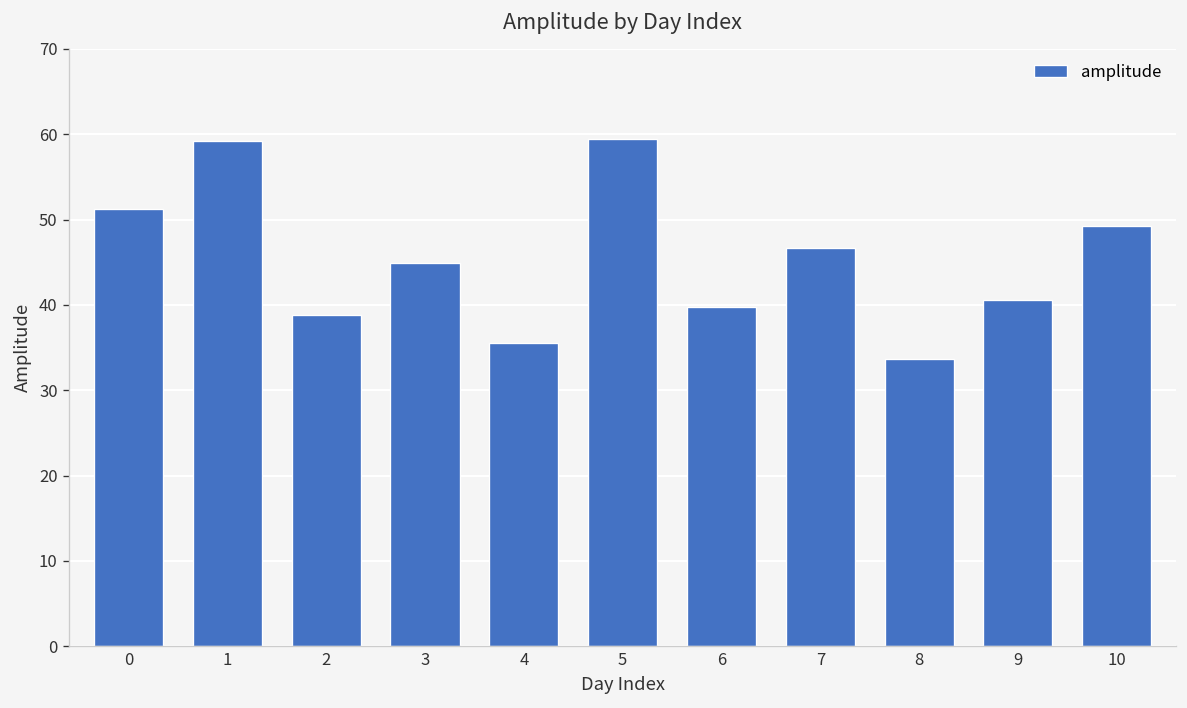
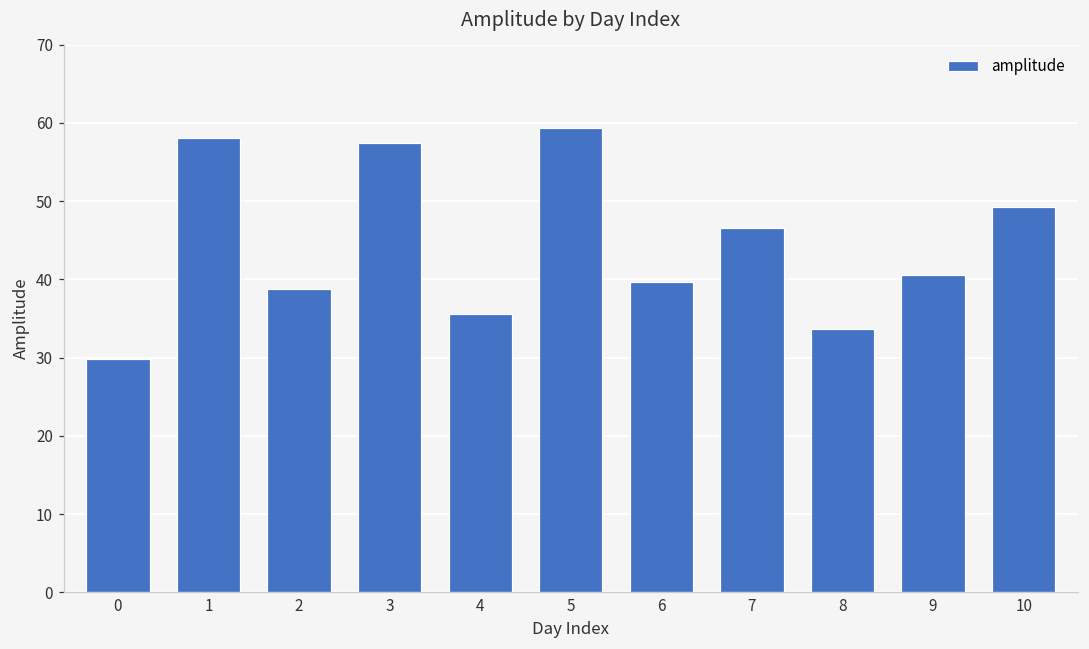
  {
-   "0": 51,
-   "1": 59,
+   "0": 30,
+   "1": 58,
    "2": 39,
-   "3": 45,
+   "3": 57,
    "4": 36,
    "5": 59,
    "6": 40,
    "7": 47,
    "8": 34,
    "9": 41,
    "10": 49
  }
